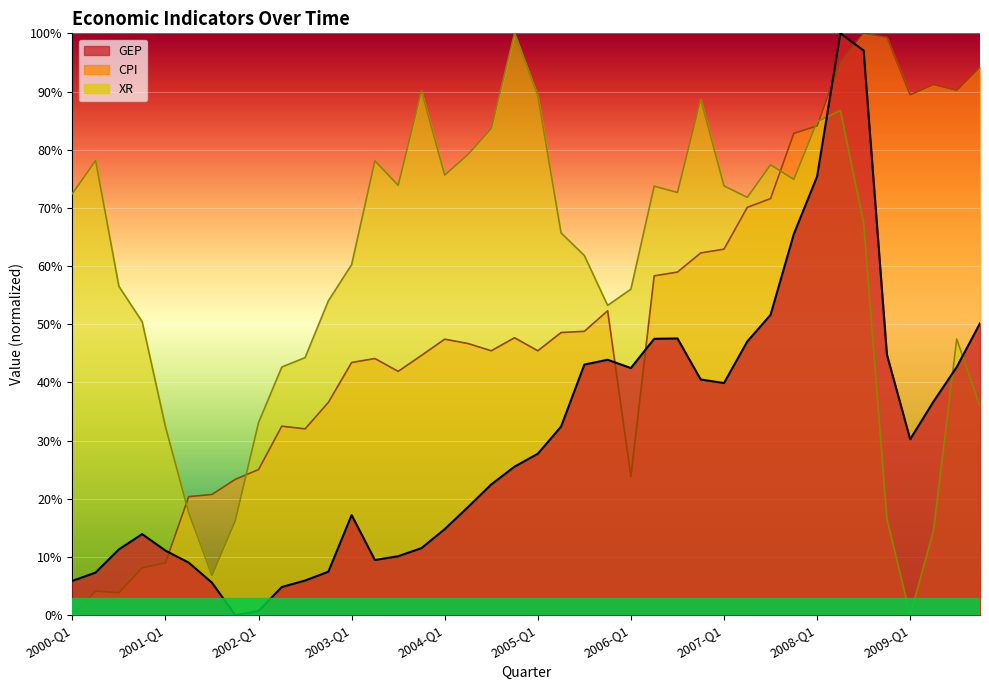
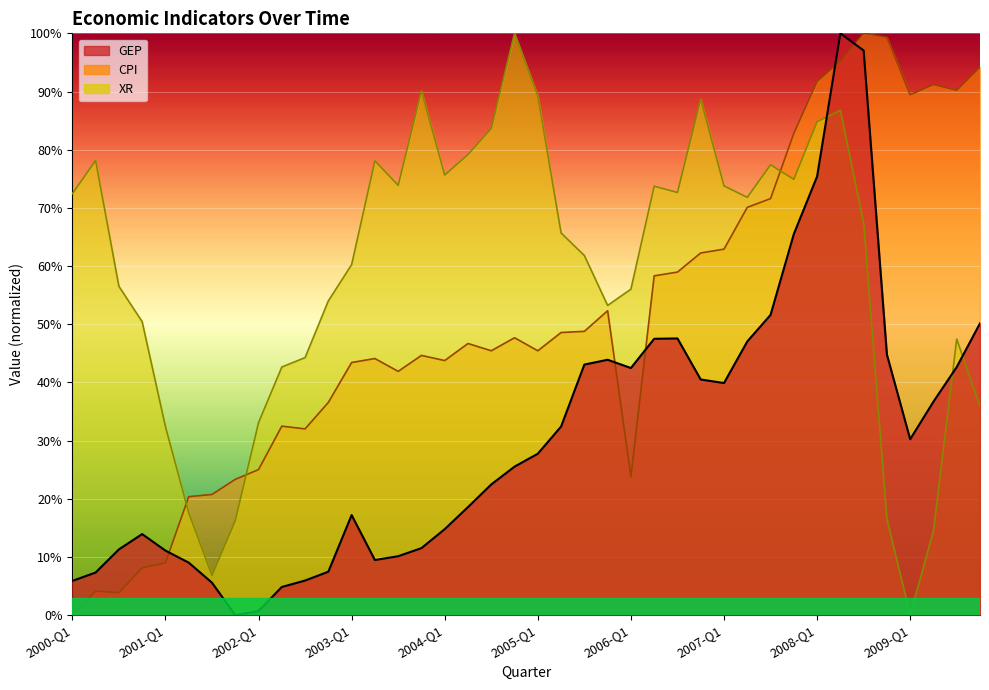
  {
    "GEP": {
      "2000-Q1": "6%",
      "2001-Q1": "11%",
      "2003-Q1": "17%",
      "2004-Q1": "15%",
      "2005-Q1": "28%",
      "2006-Q1": "42%",
      "2007-Q1": "40%",
      "2008-Q1": "75%",
      "2009-Q1": "30%"
    },
    "CPI": {
      "2001-Q1": "9%",
      "2002-Q1": "25%",
      "2003-Q1": "43%",
-     "2004-Q1": "47%",
+     "2004-Q1": "44%",
      "2005-Q1": "45%",
      "2006-Q1": "24%",
      "2007-Q1": "63%",
-     "2008-Q1": "84%",
+     "2008-Q1": "92%",
      "2009-Q1": "89%"
    },
    "XR": {
      "2000-Q1": "72%",
      "2001-Q1": "32%",
      "2002-Q1": "33%",
      "2003-Q1": "60%",
      "2004-Q1": "76%",
      "2005-Q1": "89%",
      "2006-Q1": "56%",
      "2007-Q1": "74%",
      "2008-Q1": "85%"
    }
  }
